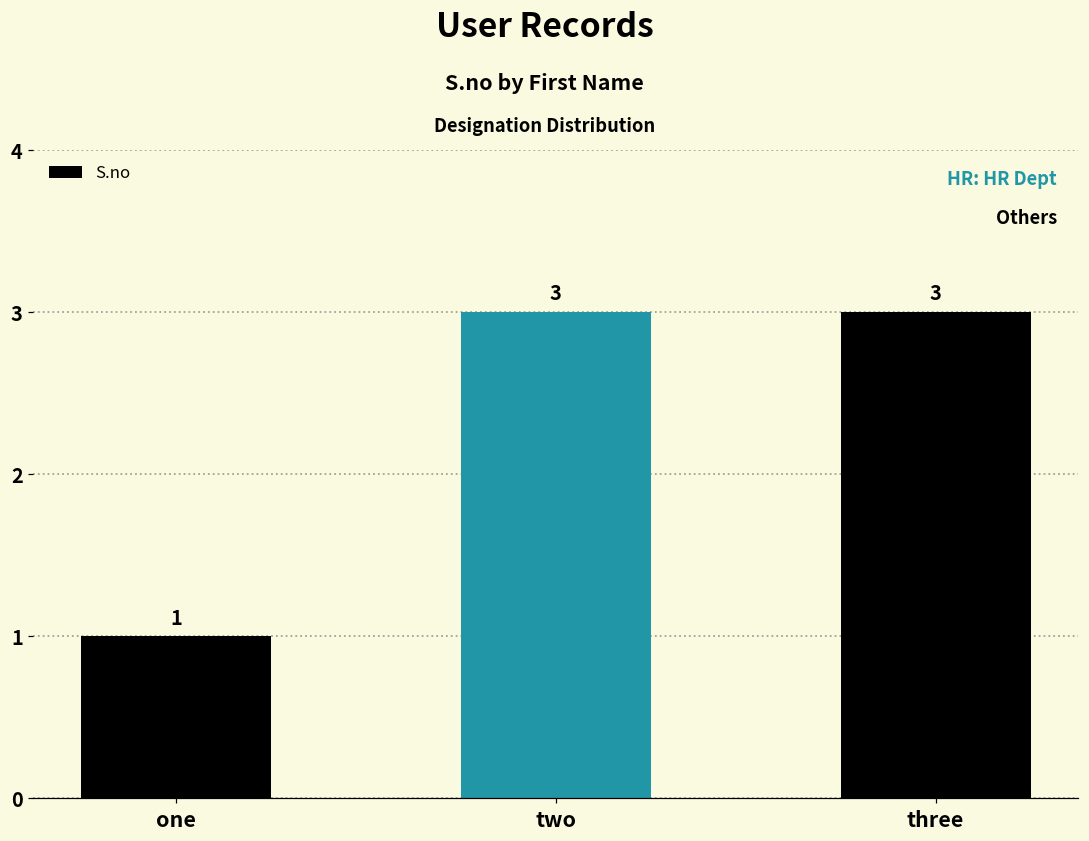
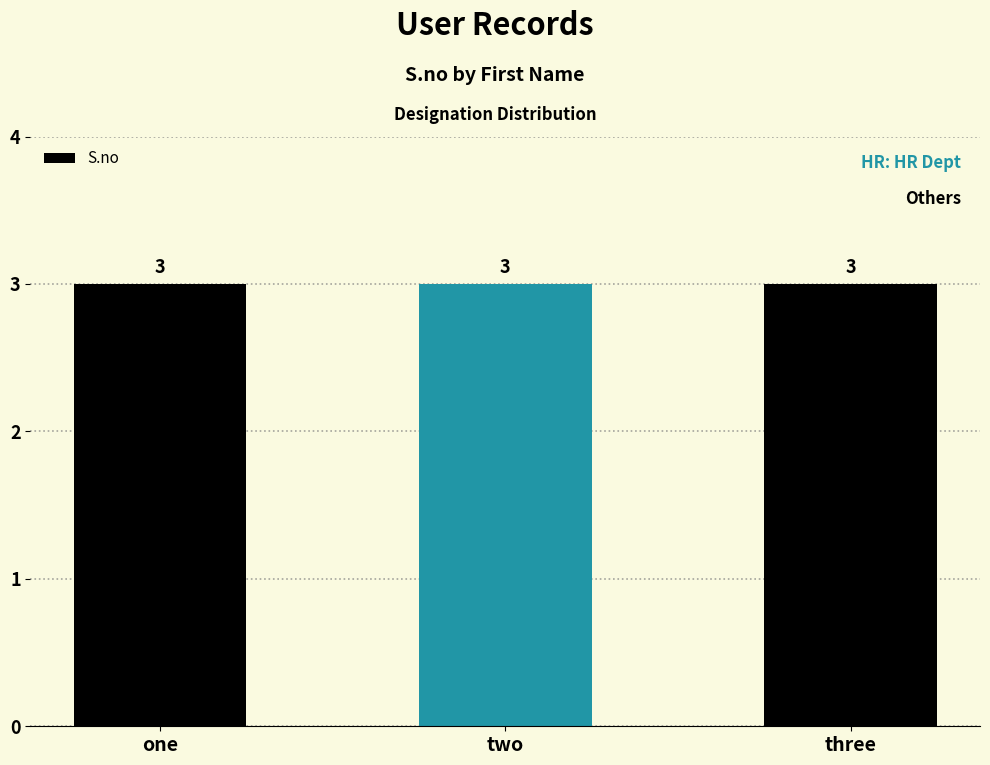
  {
-   "one": 1,
+   "one": 3,
    "two": 3,
    "three": 3
  }
